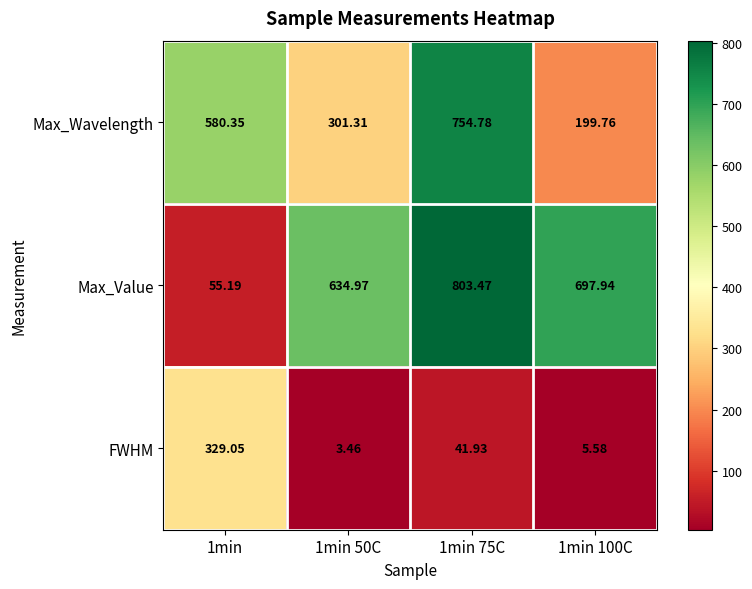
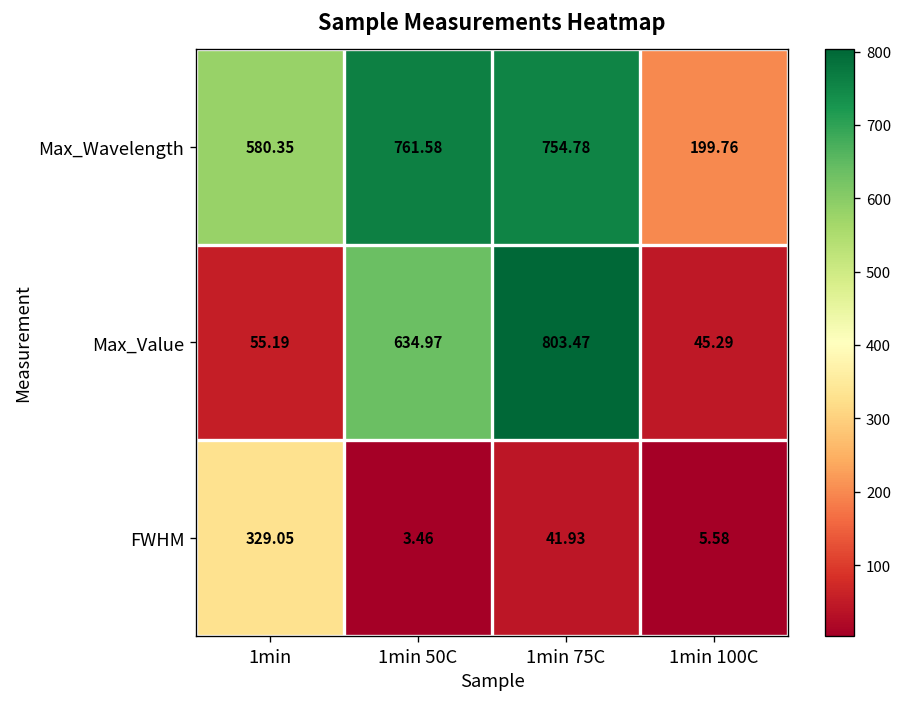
  {
    "Max_Wavelength": {
      "1min": 580.35,
-     "1min 50C": 301.31,
+     "1min 50C": 761.58,
      "1min 75C": 754.78,
      "1min 100C": 199.76
    },
    "Max_Value": {
      "1min": 55.19,
      "1min 50C": 634.97,
      "1min 75C": 803.47,
-     "1min 100C": 697.94
+     "1min 100C": 45.29
    },
    "FWHM": {
      "1min": 329.05,
      "1min 50C": 3.46,
      "1min 75C": 41.93,
      "1min 100C": 5.58
    }
  }
